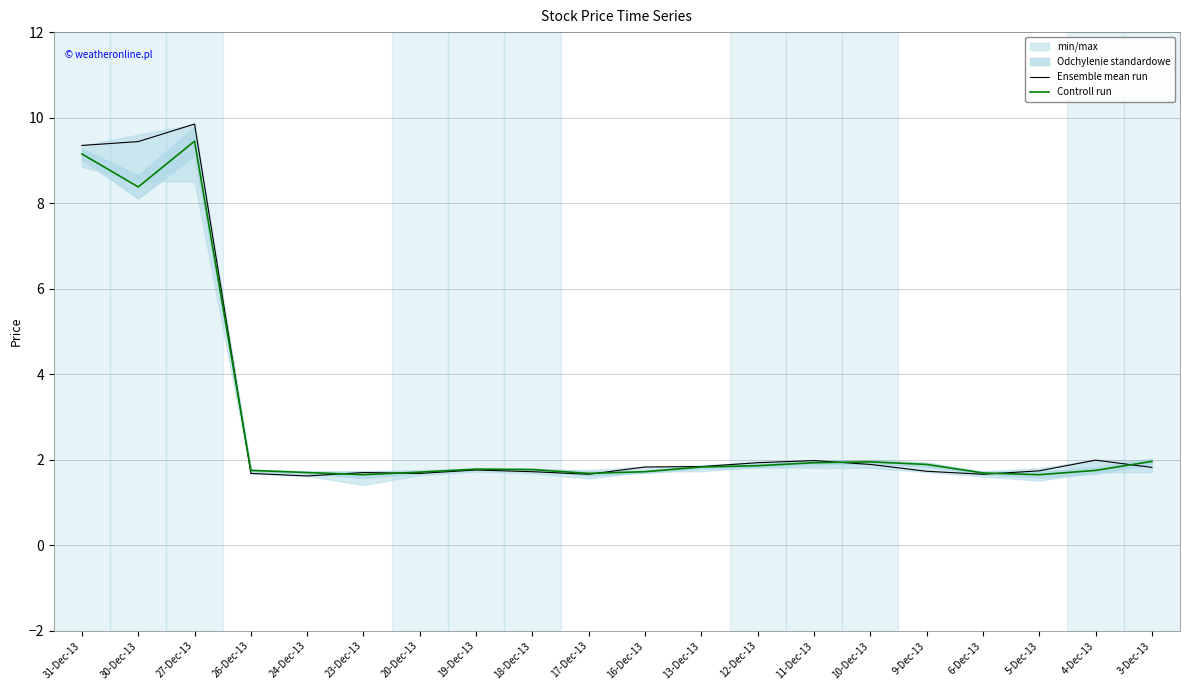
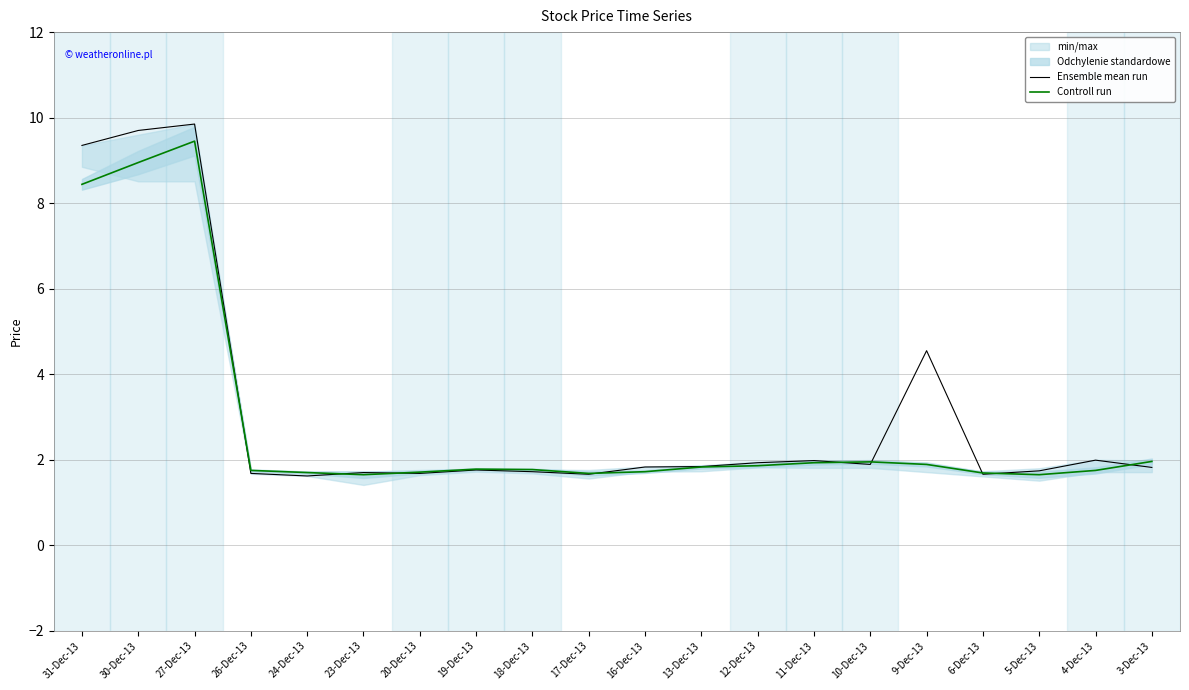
  {
    "Ensemble mean run": {
-     "30-Dec-13": 9.4,
+     "30-Dec-13": 9.7,
      "26-Dec-13": 1.7,
      "24-Dec-13": 1.6,
-     "9-Dec-13": 1.7,
+     "9-Dec-13": 4.6,
      "3-Dec-13": 1.8
    },
    "Controll run": {
-     "31-Dec-13": 9.2,
-     "30-Dec-13": 8.4,
+     "31-Dec-13": 8.4,
+     "30-Dec-13": 9.0,
      "27-Dec-13": 9.5,
      "5-Dec-13": 1.7,
      "4-Dec-13": 1.8
    }
  }
